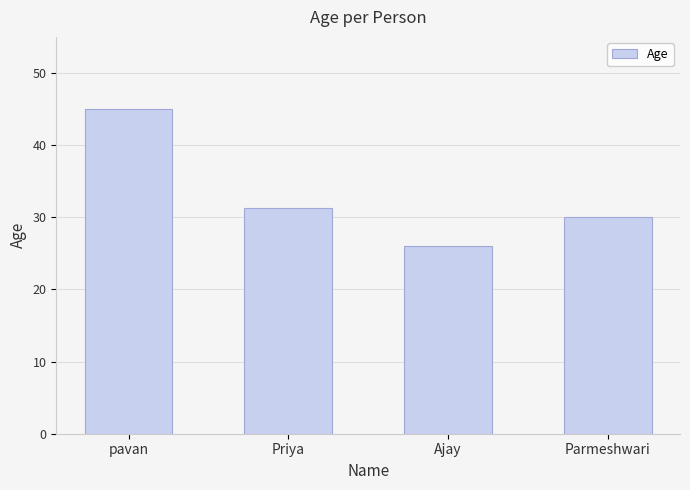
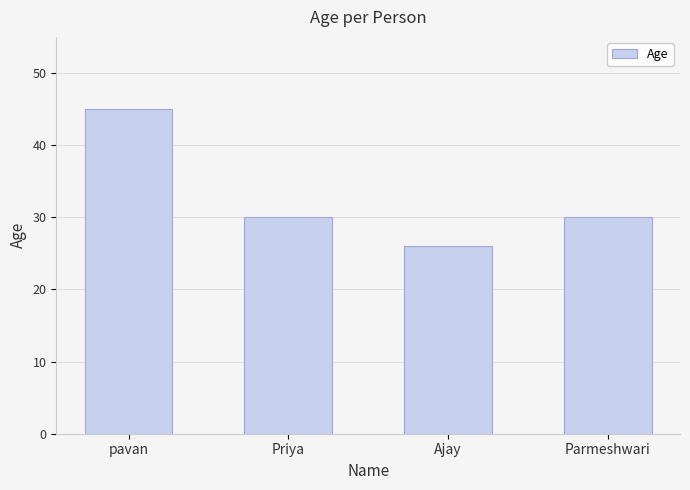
  {
    "pavan": 45,
-   "Priya": 31,
+   "Priya": 30,
    "Ajay": 26,
    "Parmeshwari": 30
  }
